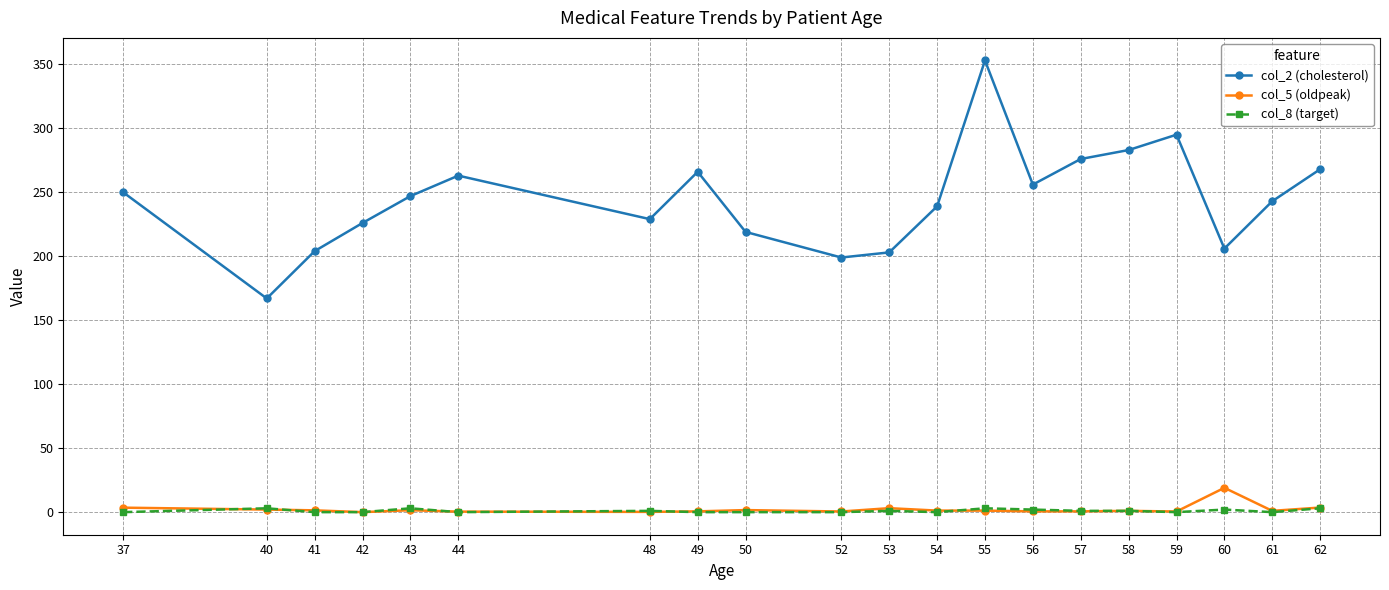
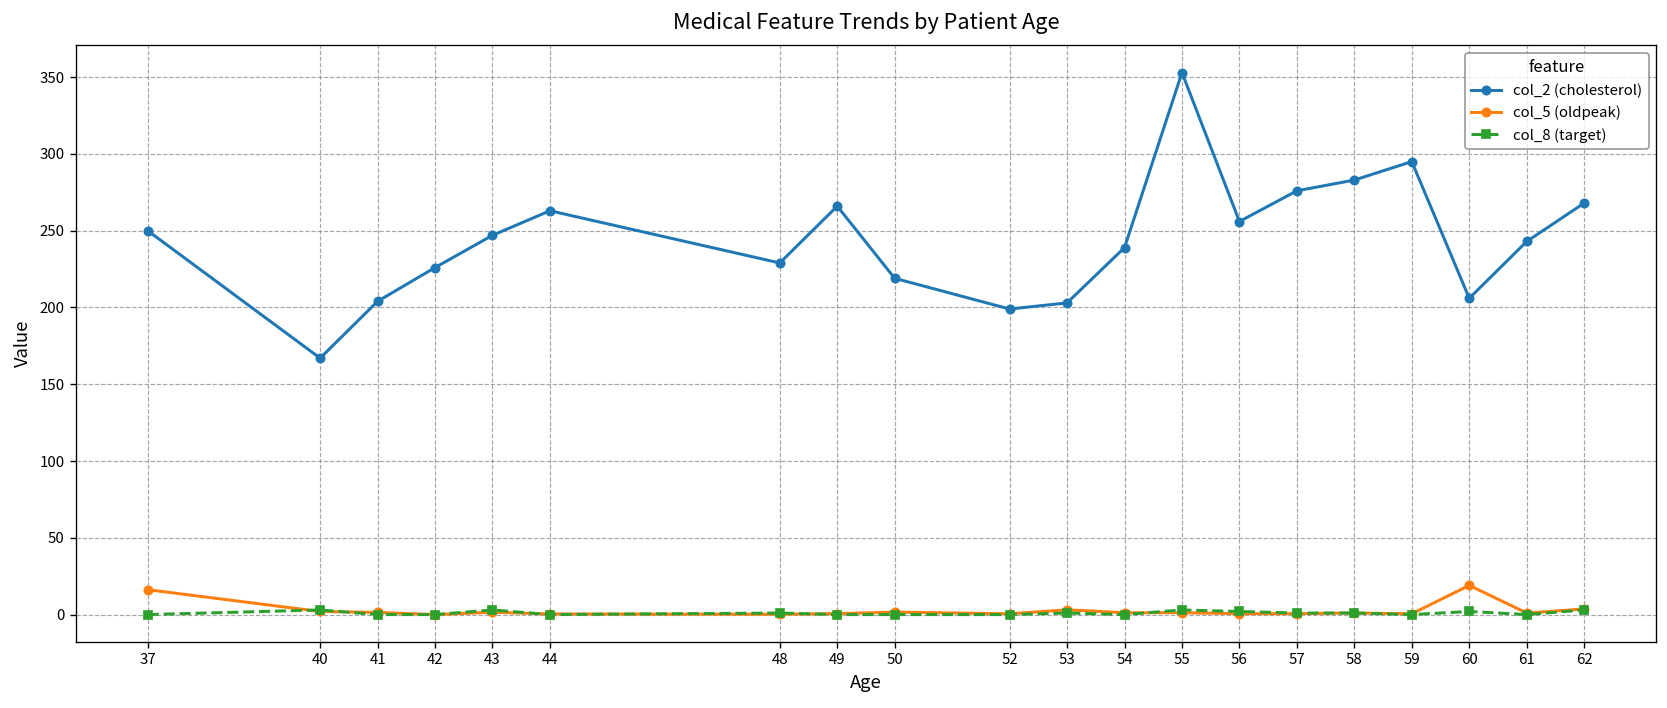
  {
    "col_2 (cholesterol)": {
      "37": 250,
      "40": 167,
      "41": 204,
      "42": 226,
      "43": 247,
      "44": 263,
      "48": 229,
      "49": 266,
      "50": 219,
      "52": 199,
      "53": 203,
      "54": 239,
      "55": 353,
      "56": 256,
      "57": 276,
      "58": 283,
      "59": 295,
      "60": 206,
      "61": 243,
      "62": 268
    },
    "col_5 (oldpeak)": {
-     "37": 4,
+     "37": 16,
      "53": 3,
      "60": 19
    },
    "col_8 (target)": {
      "37": 0,
      "53": 1,
      "60": 2
    }
  }
